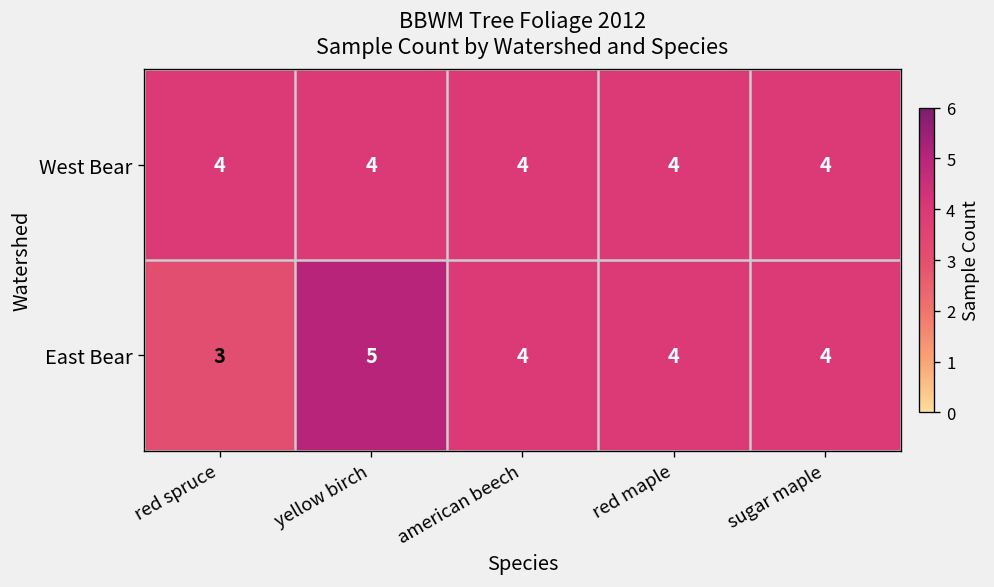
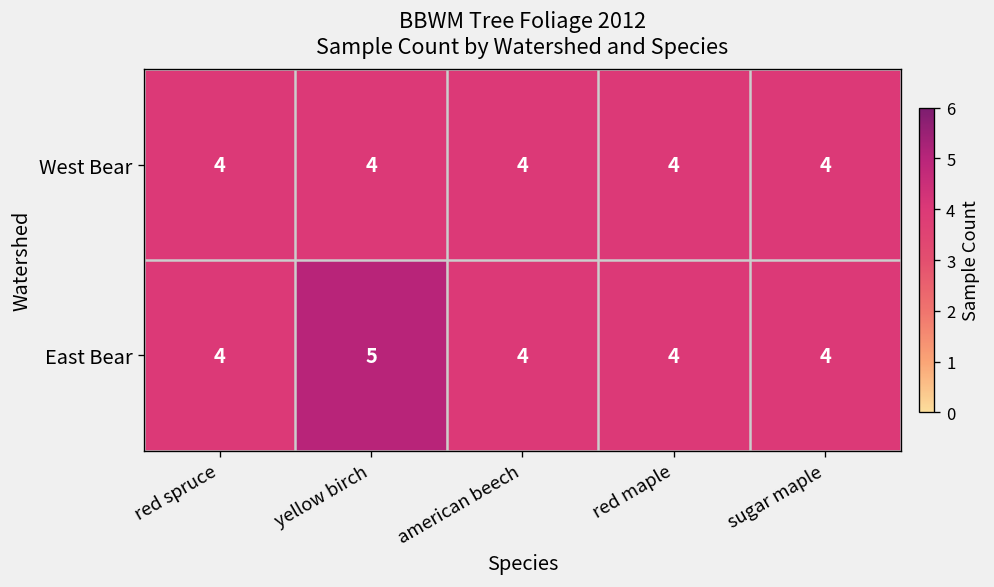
  {
    "West Bear": {
      "red spruce": 4,
      "yellow birch": 4,
      "american beech": 4,
      "red maple": 4,
      "sugar maple": 4
    },
    "East Bear": {
-     "red spruce": 3,
+     "red spruce": 4,
      "yellow birch": 5,
      "american beech": 4,
      "red maple": 4,
      "sugar maple": 4
    }
  }
